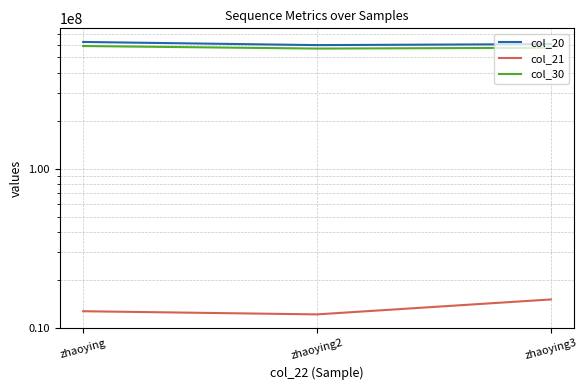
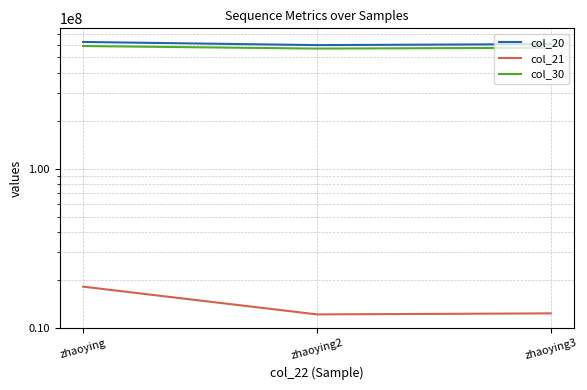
  {
    "col_20": {
      "zhaoying": 620000000,
      "zhaoying2": 600000000
    },
    "col_21": {
-     "zhaoying": 13000000,
+     "zhaoying": 18000000,
      "zhaoying2": 12000000,
-     "zhaoying3": 15000000
+     "zhaoying3": 12000000
    },
    "col_30": {
      "zhaoying": 590000000,
      "zhaoying2": 570000000
    }
  }
